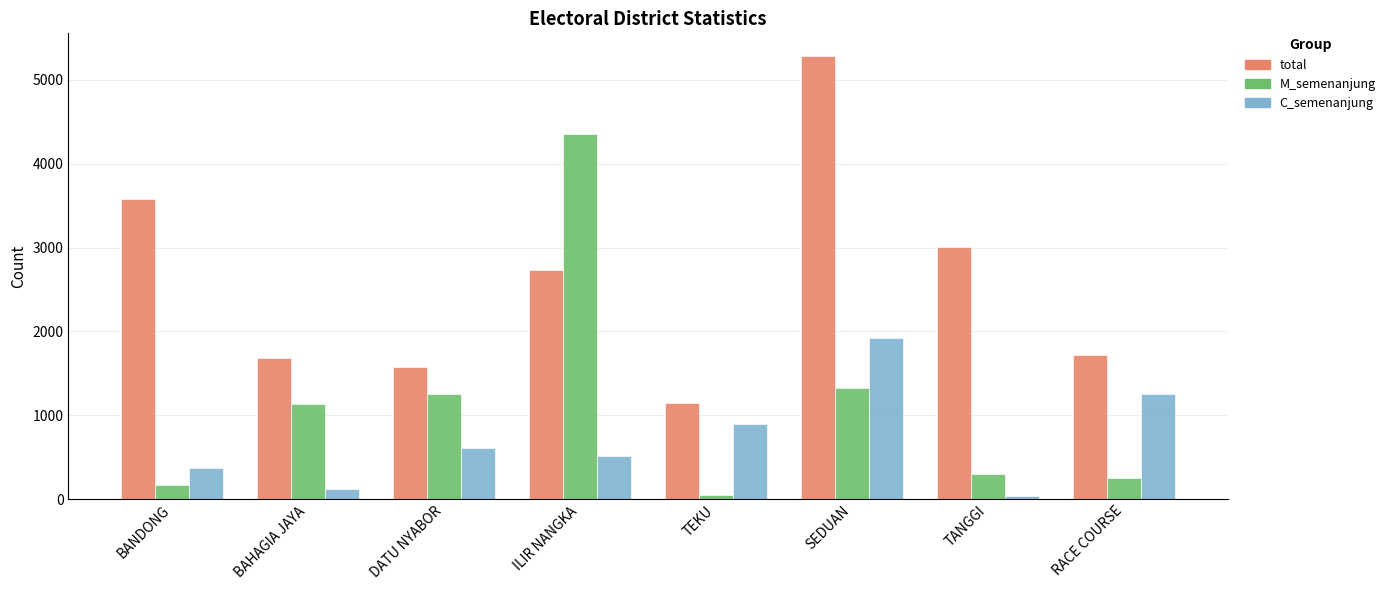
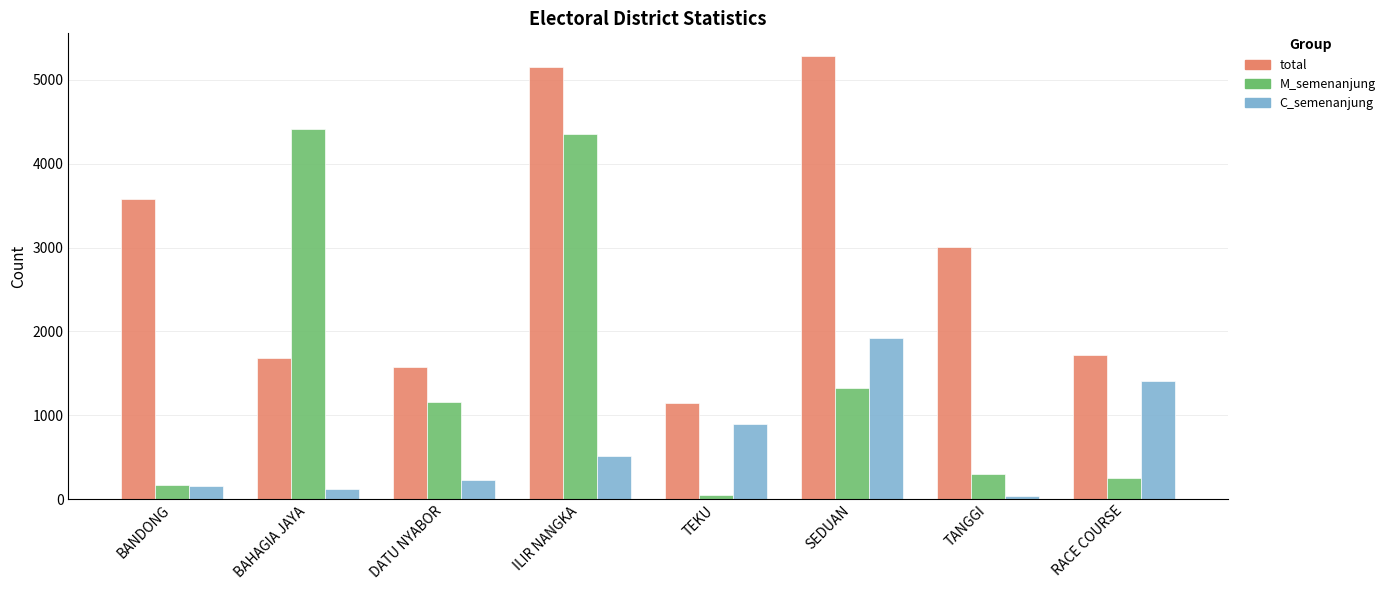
  {
    "total": {
      "BANDONG": 3600,
      "BAHAGIA JAYA": 1700,
      "DATU NYABOR": 1600,
-     "ILIR NANGKA": 2700,
+     "ILIR NANGKA": 5200,
      "TEKU": 1100,
      "SEDUAN": 5300,
      "TANGGI": 3000,
      "RACE COURSE": 1700
    },
    "M_semenanjung": {
      "BANDONG": 200,
-     "BAHAGIA JAYA": 1100,
-     "DATU NYABOR": 1300,
+     "BAHAGIA JAYA": 4400,
+     "DATU NYABOR": 1200,
      "ILIR NANGKA": 4400,
      "TEKU": 100,
      "SEDUAN": 1300,
      "TANGGI": 300,
      "RACE COURSE": 300
    },
    "C_semenanjung": {
-     "BANDONG": 400,
+     "BANDONG": 200,
      "BAHAGIA JAYA": 100,
-     "DATU NYABOR": 600,
+     "DATU NYABOR": 200,
      "ILIR NANGKA": 500,
      "TEKU": 900,
      "SEDUAN": 1900,
      "TANGGI": 0,
-     "RACE COURSE": 1300
+     "RACE COURSE": 1400
    }
  }
